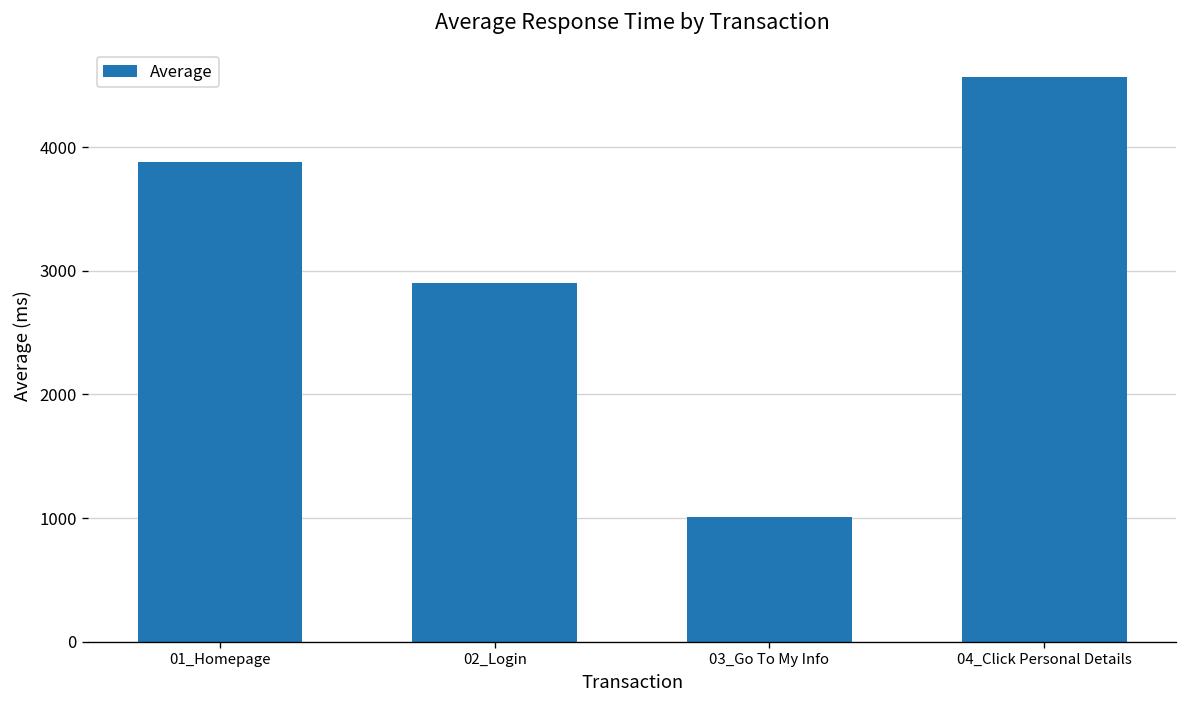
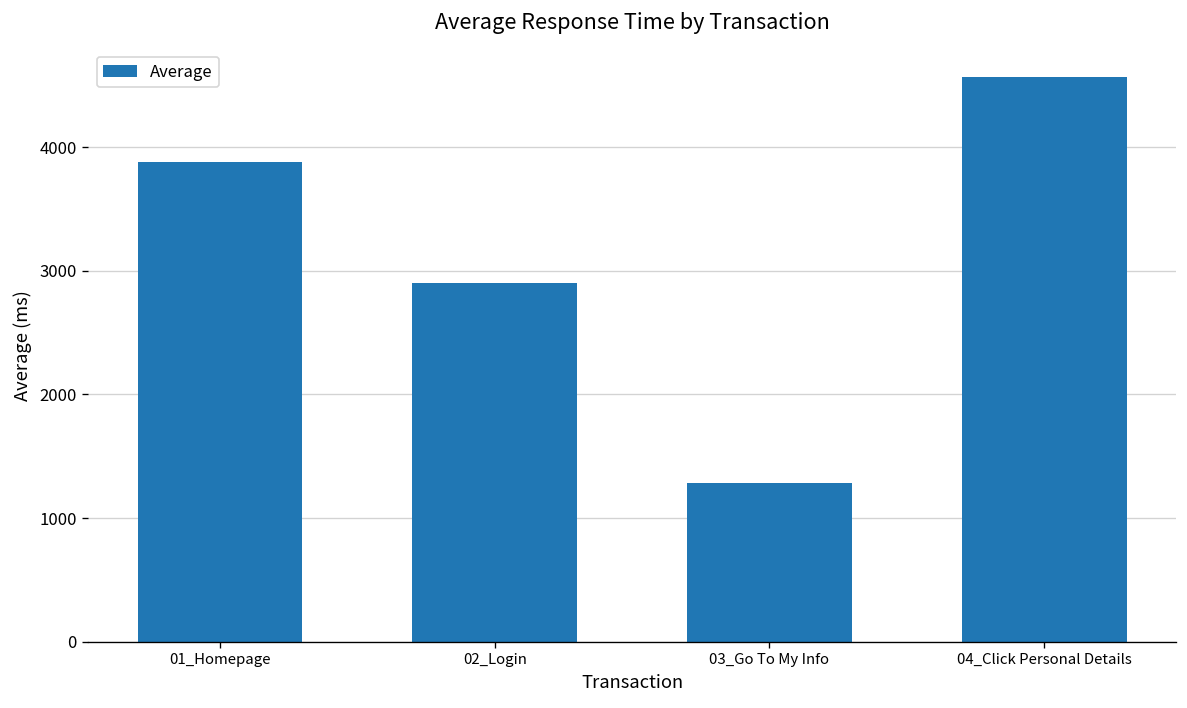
  {
    "01_Homepage": 3880,
    "02_Login": 2900,
-   "03_Go To My Info": 1010,
+   "03_Go To My Info": 1290,
    "04_Click Personal Details": 4570
  }
